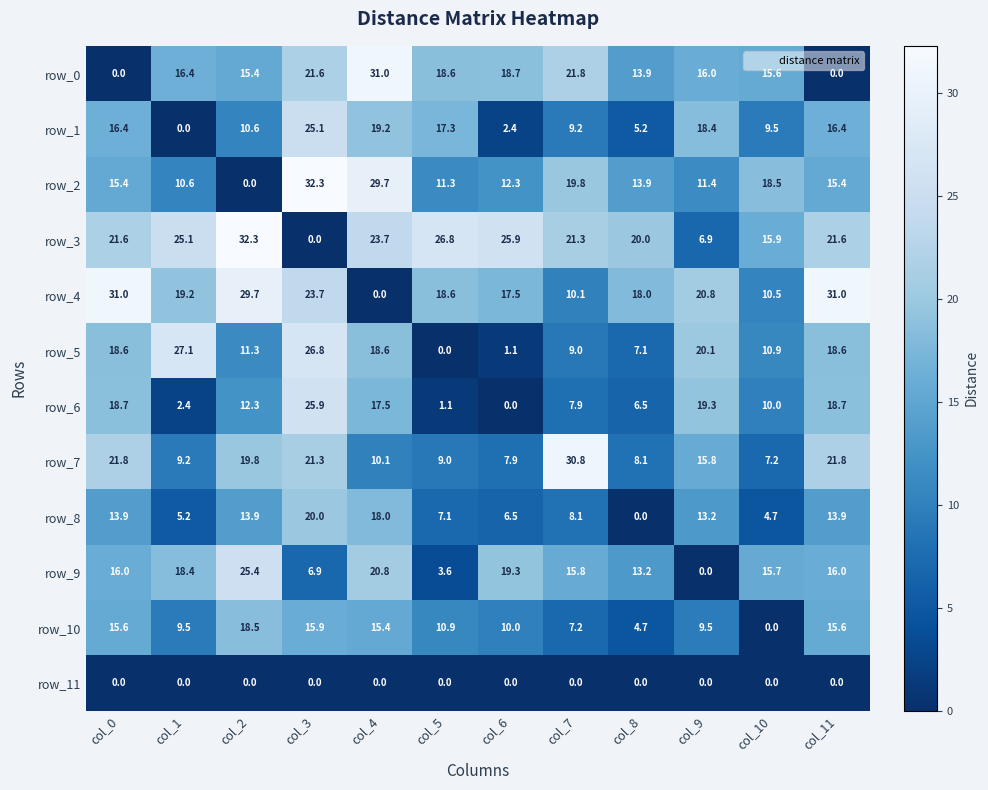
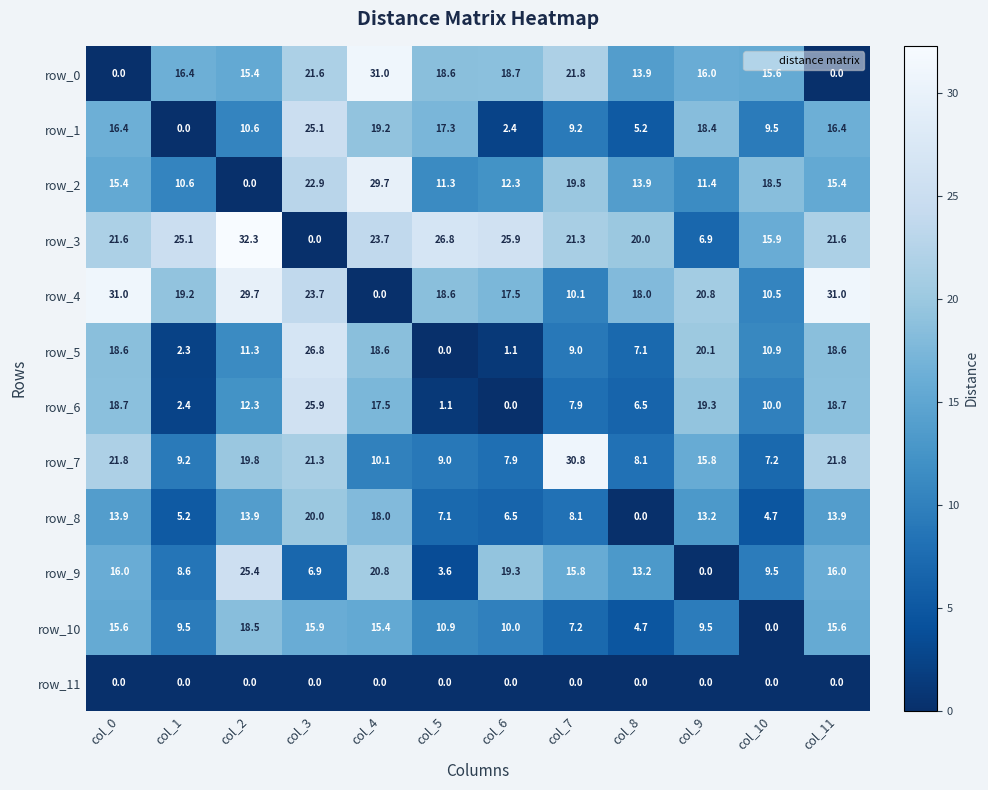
  {
    "row_0": {
      "col_0": 0.0,
      "col_1": 16.4,
      "col_2": 15.4,
      "col_3": 21.6,
      "col_4": 31.0,
      "col_5": 18.6,
      "col_6": 18.7,
      "col_7": 21.8,
      "col_8": 13.9,
      "col_9": 16.0
    },
    "row_1": {
      "col_0": 16.4,
      "col_1": 0.0,
      "col_2": 10.6,
      "col_3": 25.1,
      "col_4": 19.2,
      "col_5": 17.3,
      "col_6": 2.4,
      "col_7": 9.2,
      "col_8": 5.2,
      "col_9": 18.4,
      "col_10": 9.5,
      "col_11": 16.4
    },
    "row_2": {
      "col_0": 15.4,
      "col_1": 10.6,
      "col_2": 0.0,
-     "col_3": 32.3,
+     "col_3": 22.9,
      "col_4": 29.7,
      "col_5": 11.3,
      "col_6": 12.3,
      "col_7": 19.8,
      "col_8": 13.9,
      "col_9": 11.4,
      "col_10": 18.5,
      "col_11": 15.4
    },
    "row_3": {
      "col_0": 21.6,
      "col_1": 25.1,
      "col_2": 32.3,
      "col_3": 0.0,
      "col_4": 23.7,
      "col_5": 26.8,
      "col_6": 25.9,
      "col_7": 21.3,
      "col_8": 20.0,
      "col_9": 6.9,
      "col_10": 15.9,
      "col_11": 21.6
    },
    "row_4": {
      "col_0": 31.0,
      "col_1": 19.2,
      "col_2": 29.7,
      "col_3": 23.7,
      "col_4": 0.0,
      "col_5": 18.6,
      "col_6": 17.5,
      "col_7": 10.1,
      "col_8": 18.0,
      "col_9": 20.8,
      "col_10": 10.5,
      "col_11": 31.0
    },
    "row_5": {
      "col_0": 18.6,
-     "col_1": 27.1,
+     "col_1": 2.3,
      "col_2": 11.3,
      "col_3": 26.8,
      "col_4": 18.6,
      "col_5": 0.0,
      "col_6": 1.1,
      "col_7": 9.0,
      "col_8": 7.1,
      "col_9": 20.1,
      "col_10": 10.9,
      "col_11": 18.6
    },
    "row_6": {
      "col_0": 18.7,
      "col_1": 2.4,
      "col_2": 12.3,
      "col_3": 25.9,
      "col_4": 17.5,
      "col_5": 1.1,
      "col_6": 0.0,
      "col_7": 7.9,
      "col_8": 6.5,
      "col_9": 19.3,
      "col_10": 10.0,
      "col_11": 18.7
    },
    "row_7": {
      "col_0": 21.8,
      "col_1": 9.2,
      "col_2": 19.8,
      "col_3": 21.3,
      "col_4": 10.1,
      "col_5": 9.0,
      "col_6": 7.9,
      "col_7": 30.8,
      "col_8": 8.1,
      "col_9": 15.8,
      "col_10": 7.2,
      "col_11": 21.8
    },
    "row_8": {
      "col_0": 13.9,
      "col_1": 5.2,
      "col_2": 13.9,
      "col_3": 20.0,
      "col_4": 18.0,
      "col_5": 7.1,
      "col_6": 6.5,
      "col_7": 8.1,
      "col_8": 0.0,
      "col_9": 13.2,
      "col_10": 4.7,
      "col_11": 13.9
    },
    "row_9": {
      "col_0": 16.0,
-     "col_1": 18.4,
+     "col_1": 8.6,
      "col_2": 25.4,
      "col_3": 6.9,
      "col_4": 20.8,
      "col_5": 3.6,
      "col_6": 19.3,
      "col_7": 15.8,
      "col_8": 13.2,
      "col_9": 0.0,
-     "col_10": 15.7,
+     "col_10": 9.5,
      "col_11": 16.0
    },
    "row_10": {
      "col_0": 15.6,
      "col_1": 9.5,
      "col_2": 18.5,
      "col_3": 15.9,
      "col_4": 15.4,
      "col_5": 10.9,
      "col_6": 10.0,
      "col_7": 7.2,
      "col_8": 4.7,
      "col_9": 9.5,
      "col_10": 0.0,
      "col_11": 15.6
    },
    "row_11": {
      "col_0": 0.0,
      "col_1": 0.0,
      "col_2": 0.0,
      "col_3": 0.0,
      "col_4": 0.0,
      "col_5": 0.0,
      "col_6": 0.0,
      "col_7": 0.0,
      "col_8": 0.0,
      "col_9": 0.0,
      "col_10": 0.0,
      "col_11": 0.0
    }
  }
